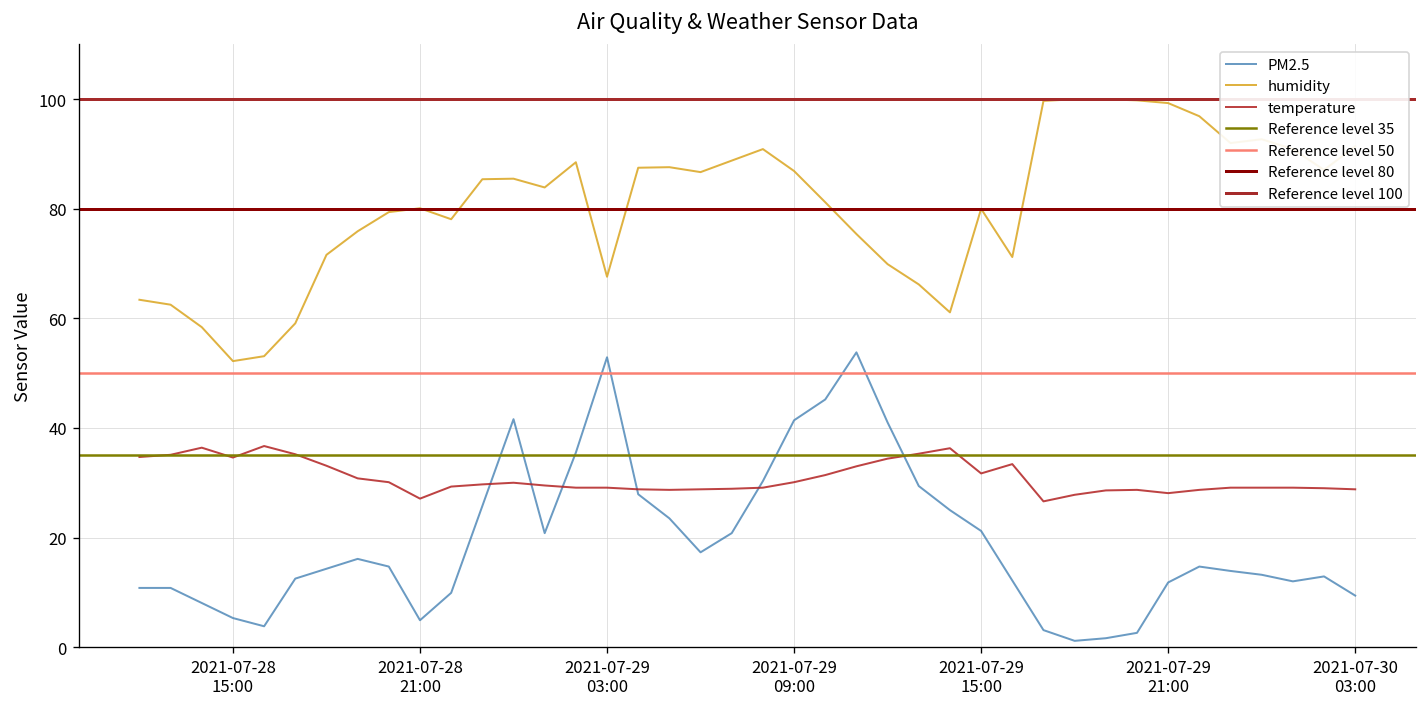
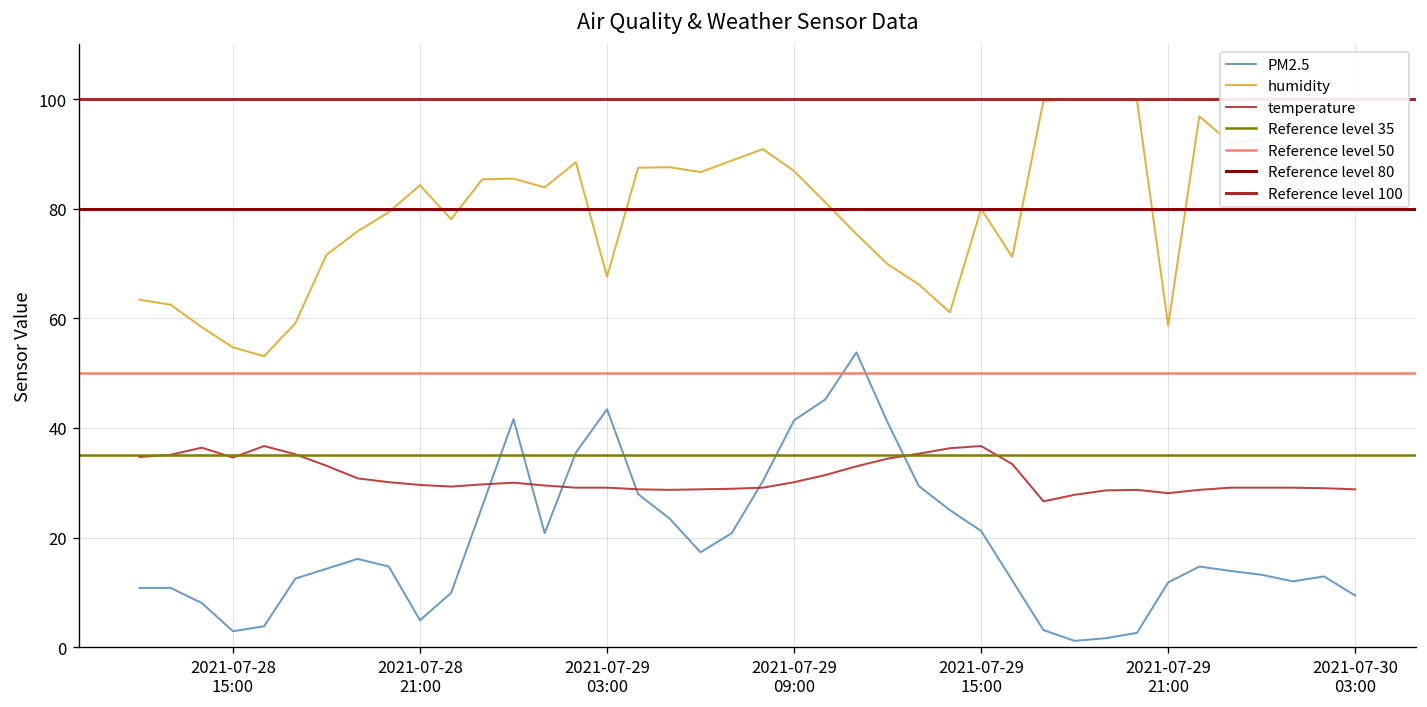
  {
    "PM2.5": {
-     "2021-07-28 15:00": 5,
+     "2021-07-28 15:00": 3,
      "2021-07-28 21:00": 5,
-     "2021-07-29 03:00": 53,
+     "2021-07-29 03:00": 43,
      "2021-07-29 09:00": 41,
      "2021-07-29 15:00": 21,
      "2021-07-29 21:00": 12,
      "2021-07-30 03:00": 9
    },
    "humidity": {
-     "2021-07-28 15:00": 52,
-     "2021-07-28 21:00": 80,
+     "2021-07-28 15:00": 55,
+     "2021-07-28 21:00": 84,
      "2021-07-29 03:00": 68,
      "2021-07-29 09:00": 87,
      "2021-07-29 15:00": 80,
-     "2021-07-29 21:00": 99
+     "2021-07-29 21:00": 59
    },
    "temperature": {
      "2021-07-28 15:00": 35,
-     "2021-07-28 21:00": 27,
+     "2021-07-28 21:00": 30,
      "2021-07-29 03:00": 29,
      "2021-07-29 09:00": 30,
-     "2021-07-29 15:00": 32,
+     "2021-07-29 15:00": 37,
      "2021-07-29 21:00": 28,
      "2021-07-30 03:00": 29
    }
  }
